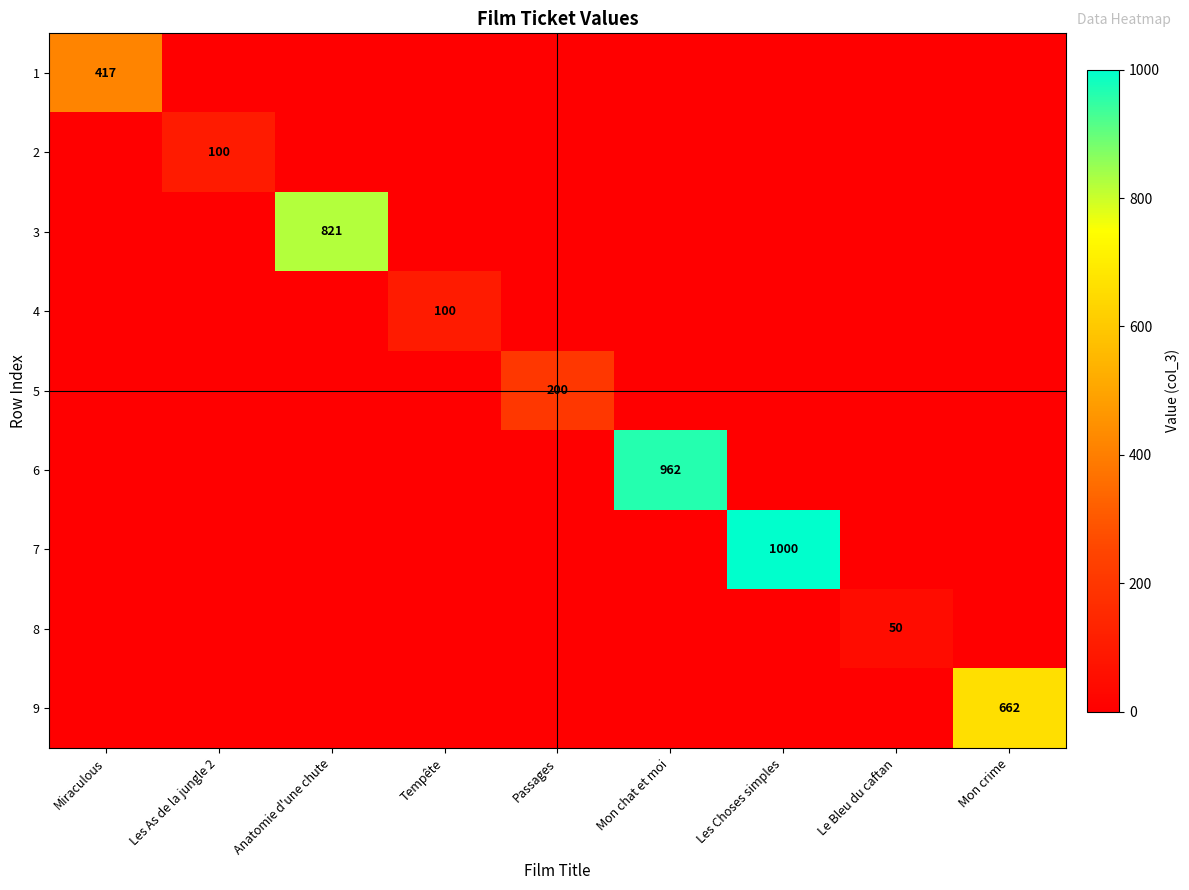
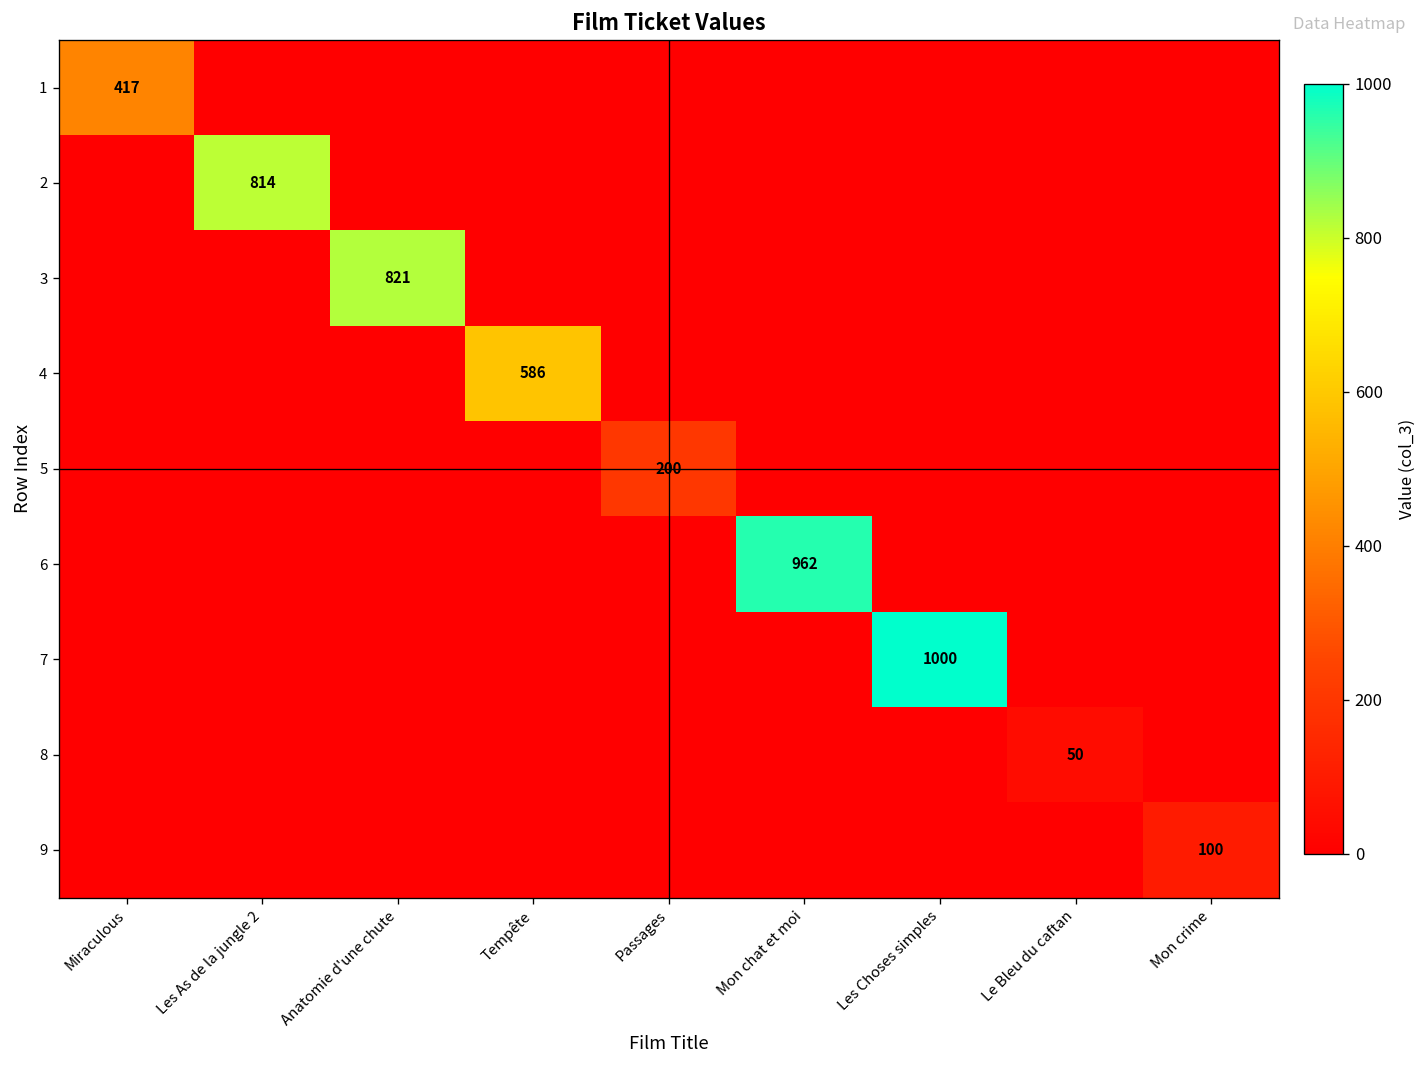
  {
    "1": {
      "Miraculous": 417
    },
    "2": {
-     "Les As de la jungle 2": 100
+     "Les As de la jungle 2": 814
    },
    "3": {
      "Anatomie d'une chute": 821
    },
    "4": {
-     "Tempête": 100
+     "Tempête": 586
    },
    "5": {
      "Passages": 200
    },
    "6": {
      "Mon chat et moi": 962
    },
    "7": {
      "Les Choses simples": 1000
    },
    "8": {
      "Le Bleu du caftan": 50
    },
    "9": {
-     "Mon crime": 662
+     "Mon crime": 100
    }
  }
